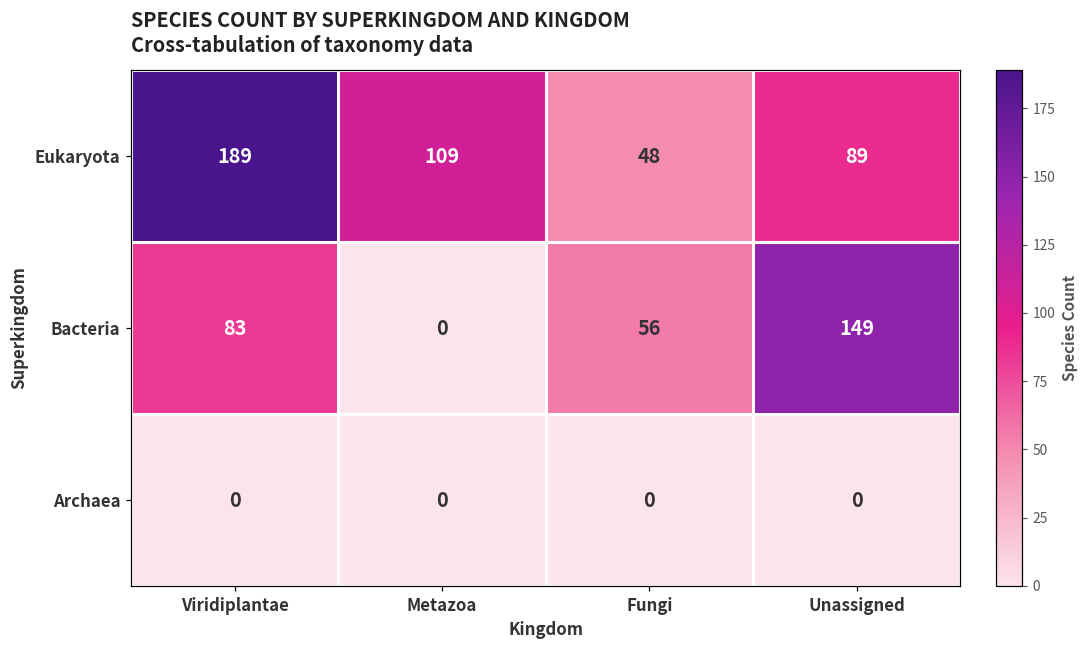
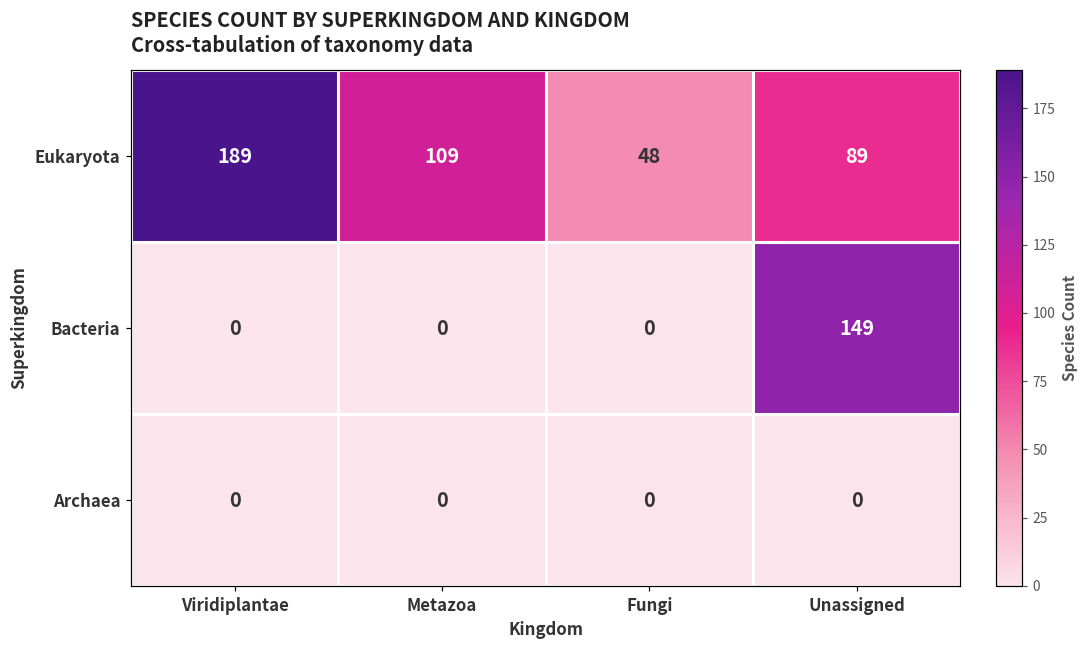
  {
    "Eukaryota": {
      "Viridiplantae": 189,
      "Metazoa": 109,
      "Fungi": 48,
      "Unassigned": 89
    },
    "Bacteria": {
-     "Viridiplantae": 83,
+     "Viridiplantae": 0,
      "Metazoa": 0,
-     "Fungi": 56,
+     "Fungi": 0,
      "Unassigned": 149
    },
    "Archaea": {
      "Viridiplantae": 0,
      "Metazoa": 0,
      "Fungi": 0,
      "Unassigned": 0
    }
  }
